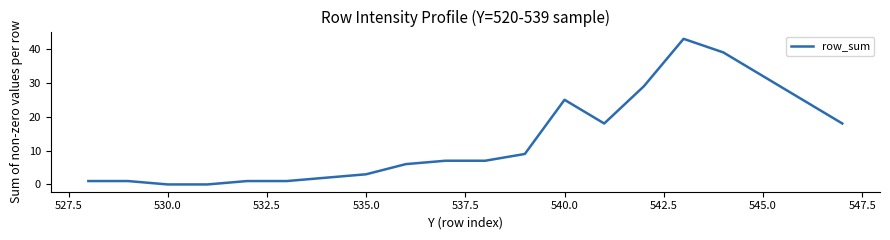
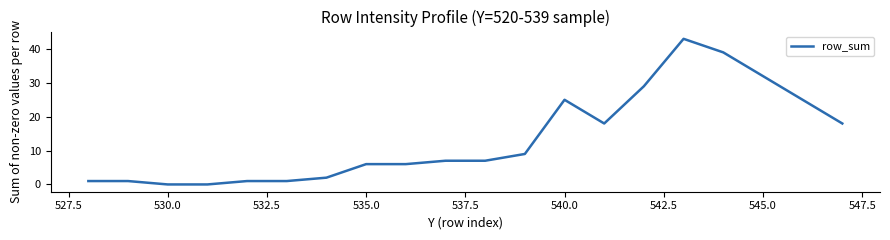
  {
    "530.0": 0,
-   "535.0": 3,
+   "535.0": 6,
    "540.0": 25,
    "545.0": 32
  }
